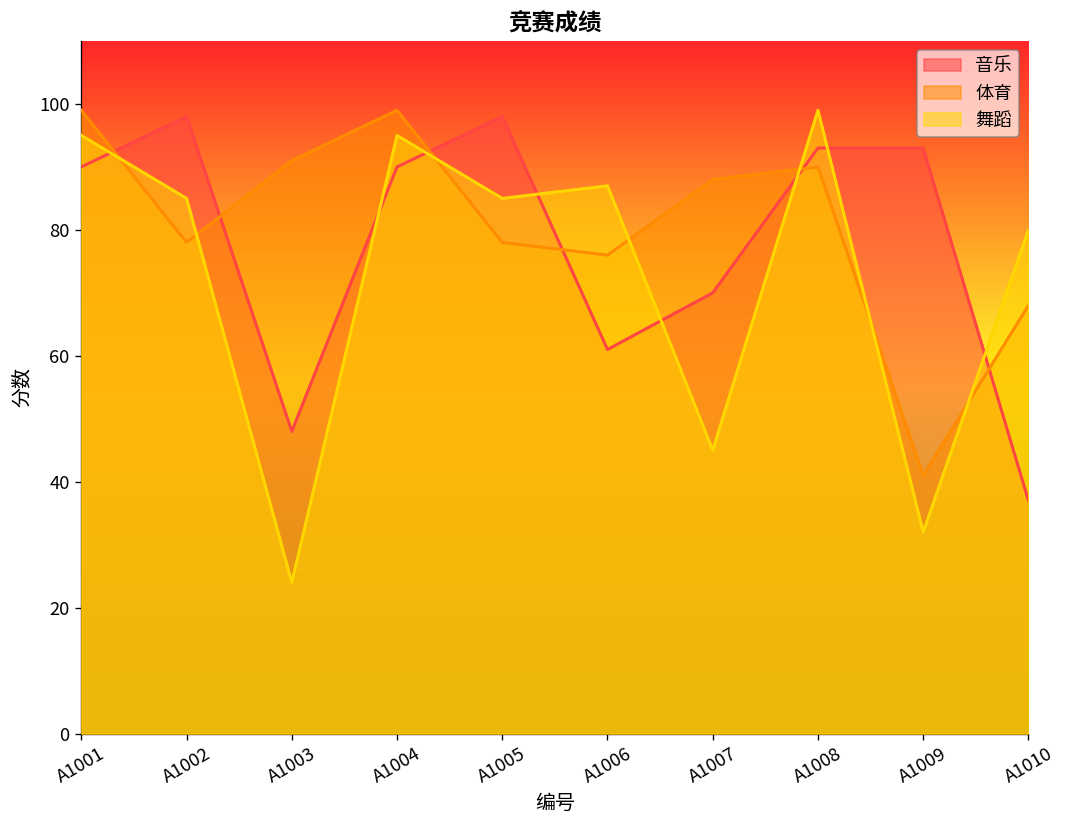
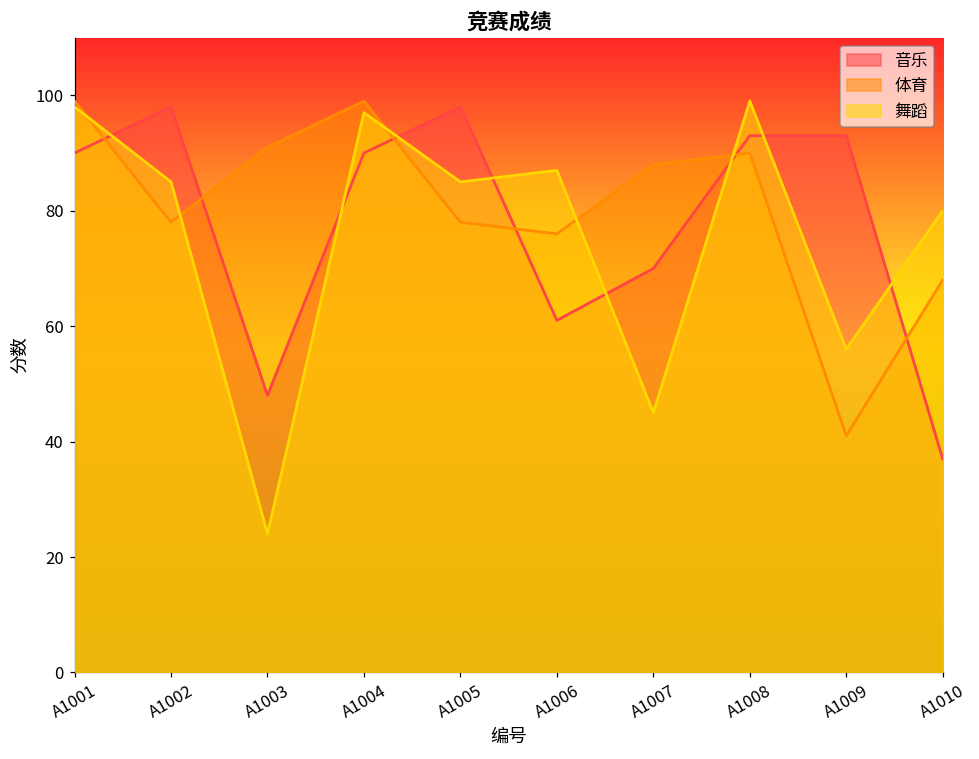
  {
    "音乐": {
      "A1001": 90,
      "A1002": 98,
      "A1003": 48,
      "A1004": 90,
      "A1005": 98,
      "A1006": 61,
      "A1007": 70,
      "A1008": 93,
      "A1009": 93,
      "A1010": 37
    },
    "体育": {
      "A1001": 99,
      "A1002": 78,
      "A1003": 91,
      "A1004": 99,
      "A1005": 78,
      "A1006": 76,
      "A1007": 88,
      "A1008": 90,
      "A1009": 41,
      "A1010": 68
    },
    "舞蹈": {
-     "A1001": 95,
+     "A1001": 98,
      "A1002": 85,
      "A1003": 24,
-     "A1004": 95,
+     "A1004": 97,
      "A1005": 85,
      "A1006": 87,
      "A1007": 45,
      "A1008": 99,
-     "A1009": 32,
+     "A1009": 56,
      "A1010": 80
    }
  }
